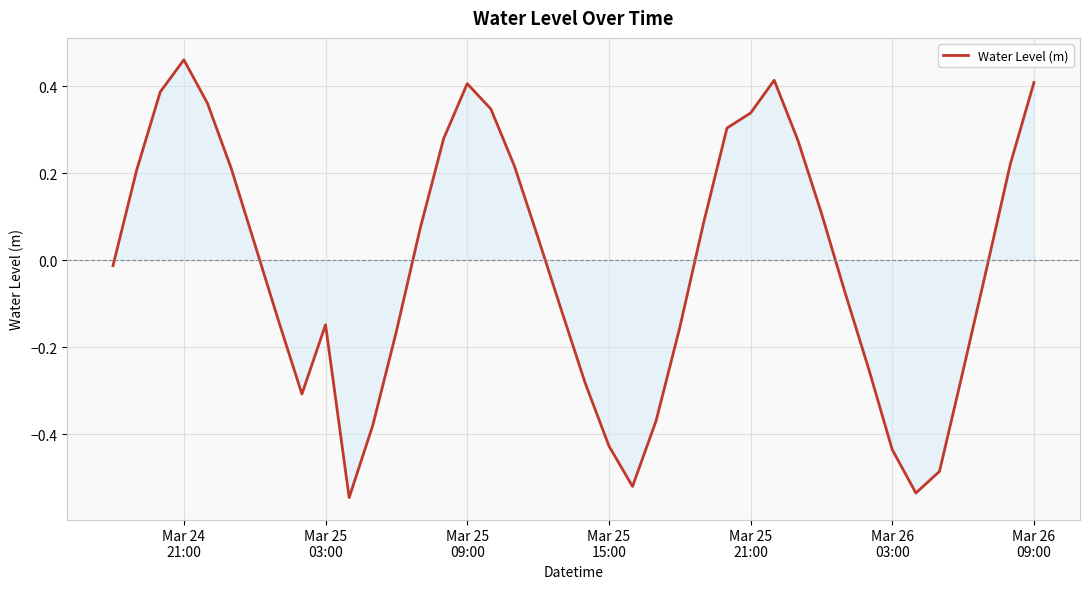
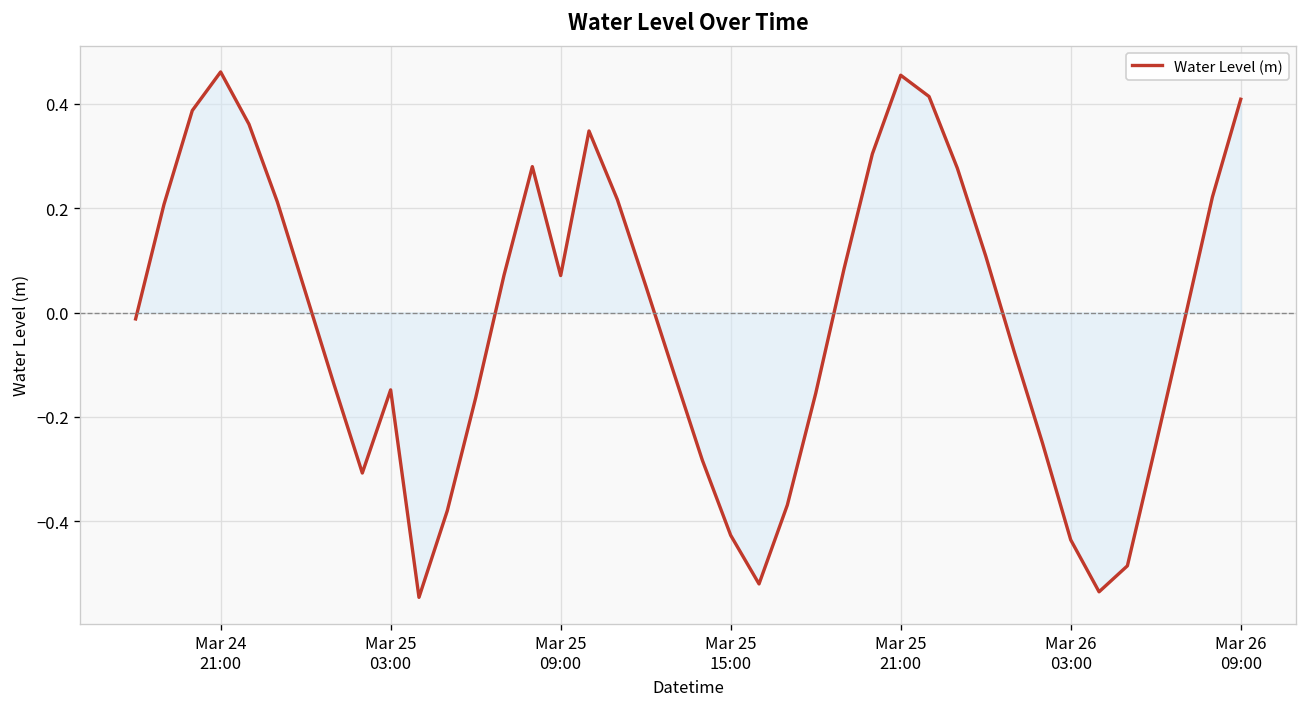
  {
    "Water Level (m)": {
      "Mar 25 03:00": -0.15,
-     "Mar 25 09:00": 0.41,
+     "Mar 25 09:00": 0.07,
      "Mar 25 15:00": -0.43,
-     "Mar 25 21:00": 0.34,
+     "Mar 25 21:00": 0.45,
      "Mar 26 03:00": -0.44
    }
  }
